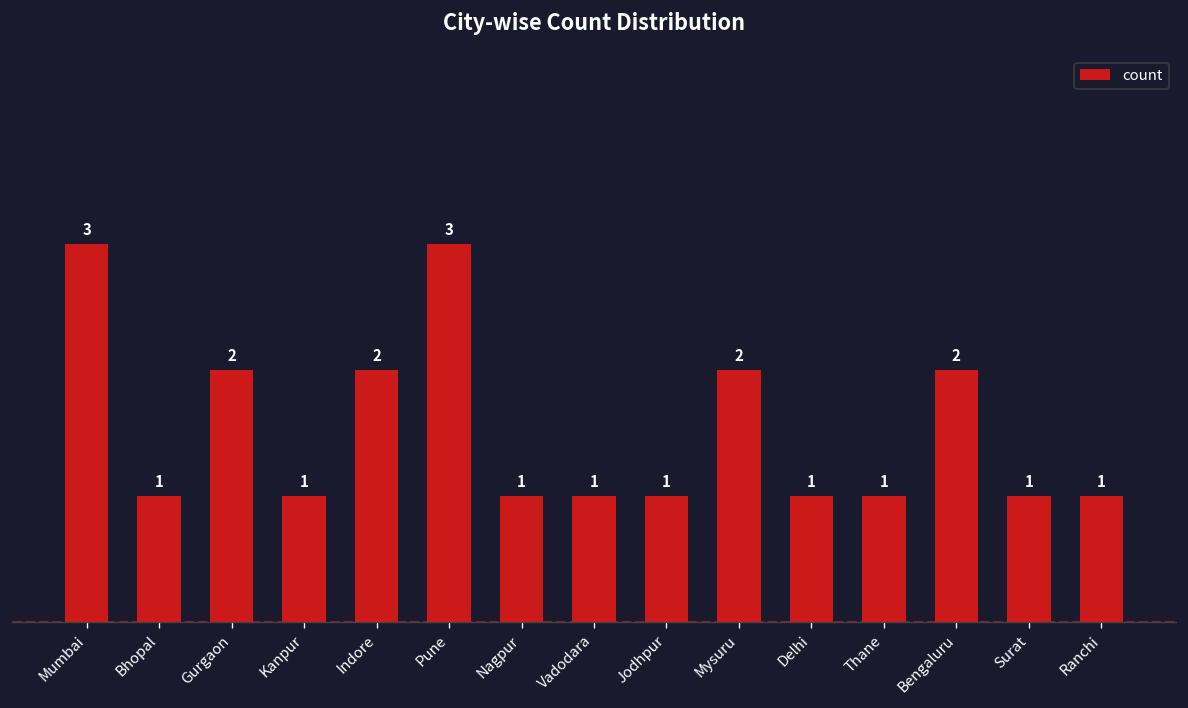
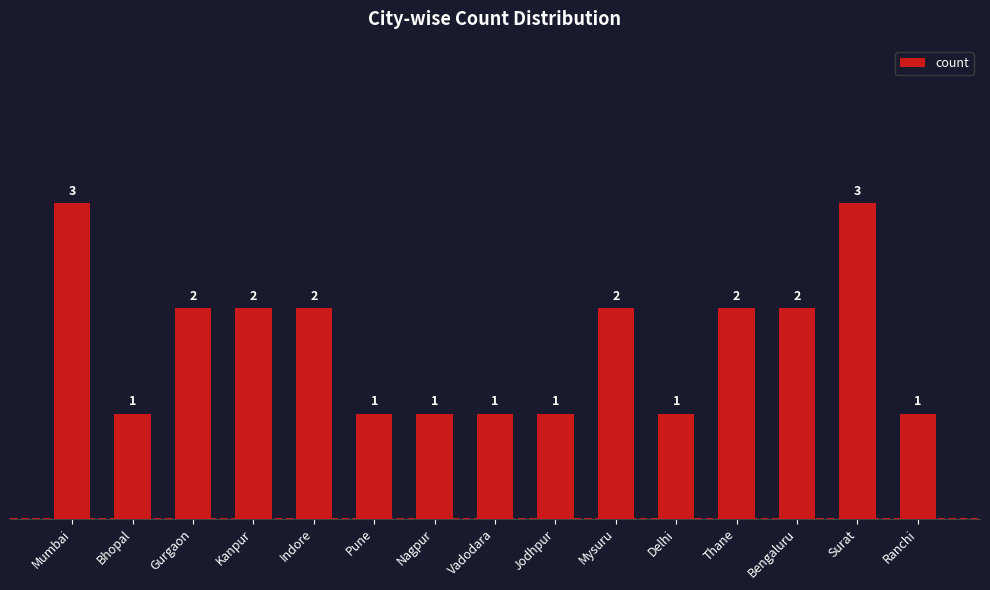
  {
    "Mumbai": 3,
    "Bhopal": 1,
    "Gurgaon": 2,
-   "Kanpur": 1,
+   "Kanpur": 2,
    "Indore": 2,
-   "Pune": 3,
+   "Pune": 1,
    "Nagpur": 1,
    "Vadodara": 1,
    "Jodhpur": 1,
    "Mysuru": 2,
    "Delhi": 1,
-   "Thane": 1,
+   "Thane": 2,
    "Bengaluru": 2,
-   "Surat": 1,
+   "Surat": 3,
    "Ranchi": 1
  }
